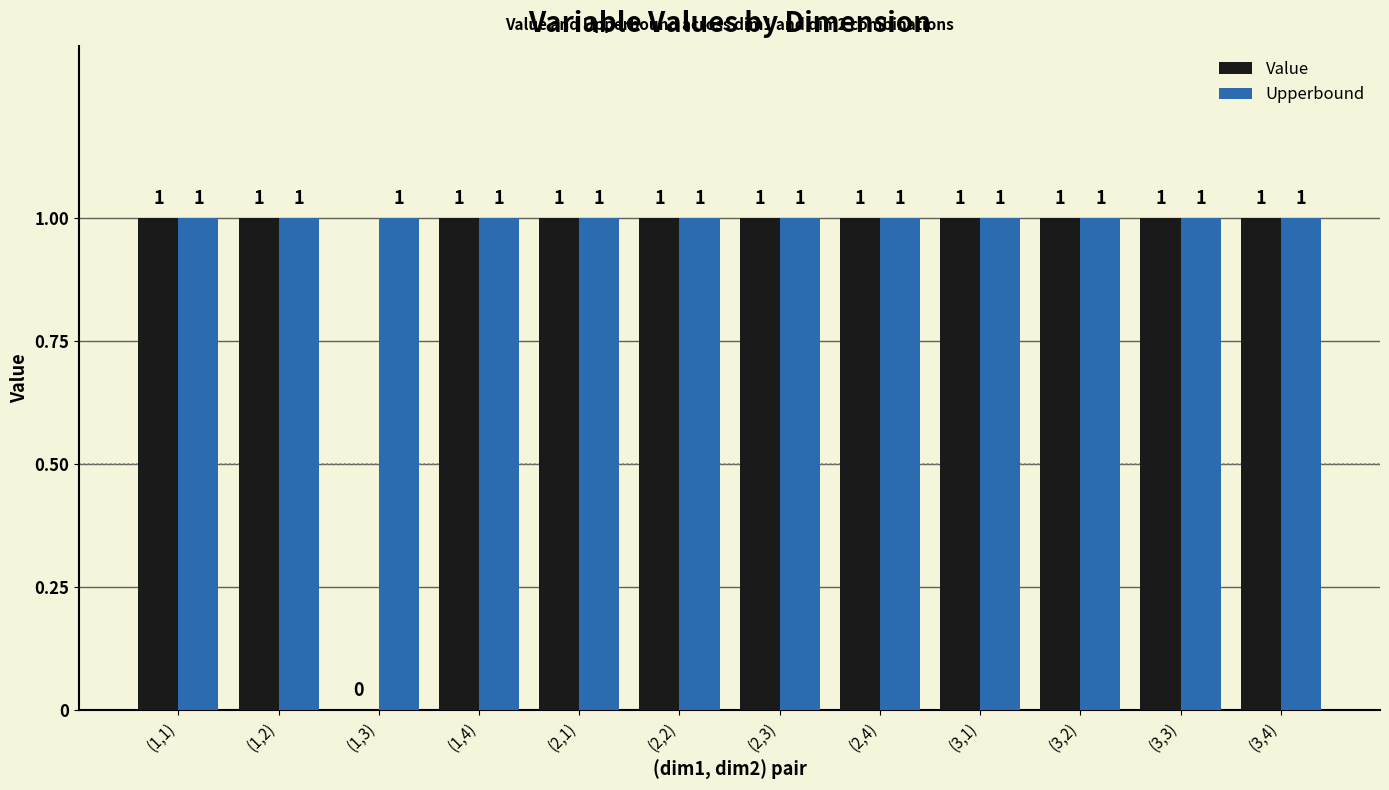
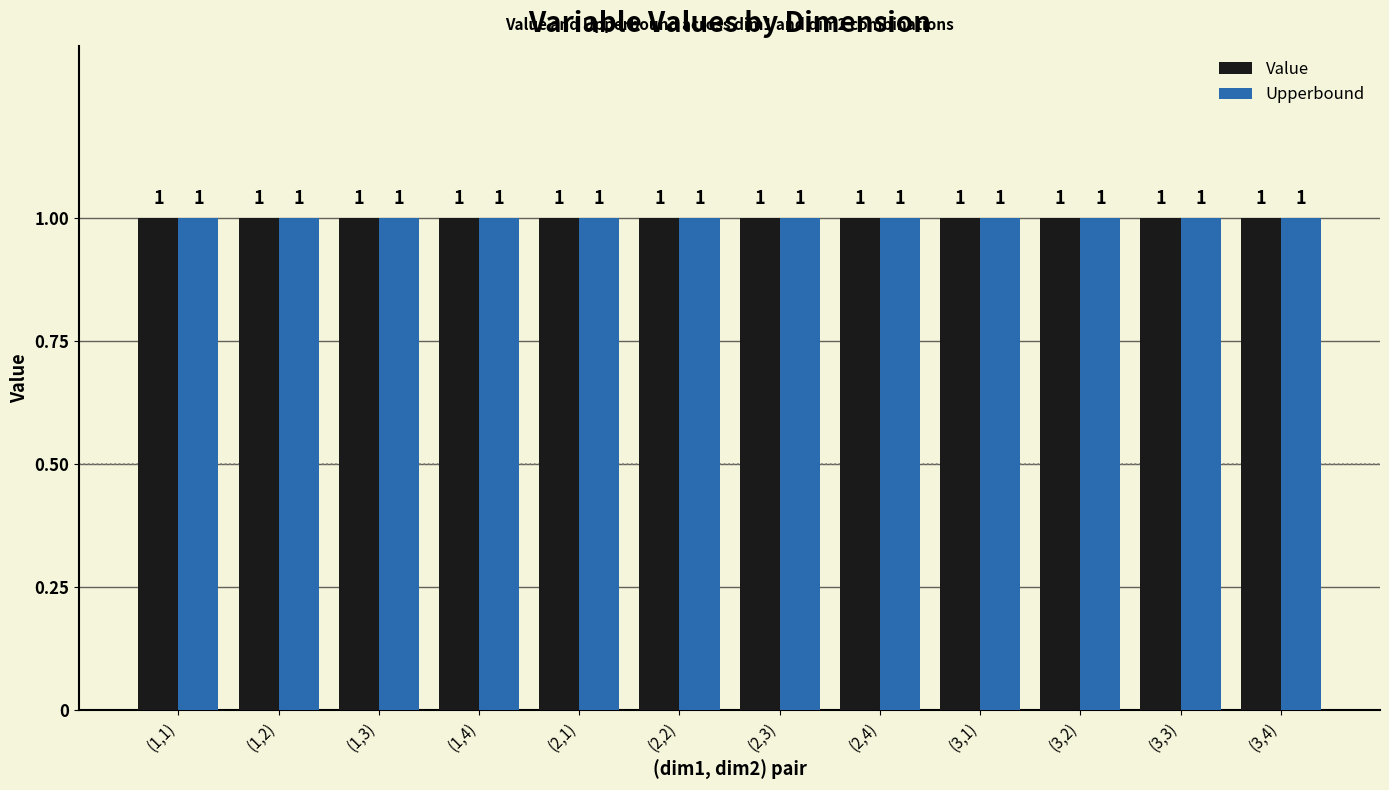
  {
    "Value": {
      "(1,1)": 1,
      "(1,2)": 1,
-     "(1,3)": 0,
+     "(1,3)": 1,
      "(1,4)": 1,
      "(2,1)": 1,
      "(2,2)": 1,
      "(2,3)": 1,
      "(2,4)": 1,
      "(3,1)": 1,
      "(3,2)": 1,
      "(3,3)": 1,
      "(3,4)": 1
    },
    "Upperbound": {
      "(1,1)": 1,
      "(1,2)": 1,
      "(1,3)": 1,
      "(1,4)": 1,
      "(2,1)": 1,
      "(2,2)": 1,
      "(2,3)": 1,
      "(2,4)": 1,
      "(3,1)": 1,
      "(3,2)": 1,
      "(3,3)": 1,
      "(3,4)": 1
    }
  }
